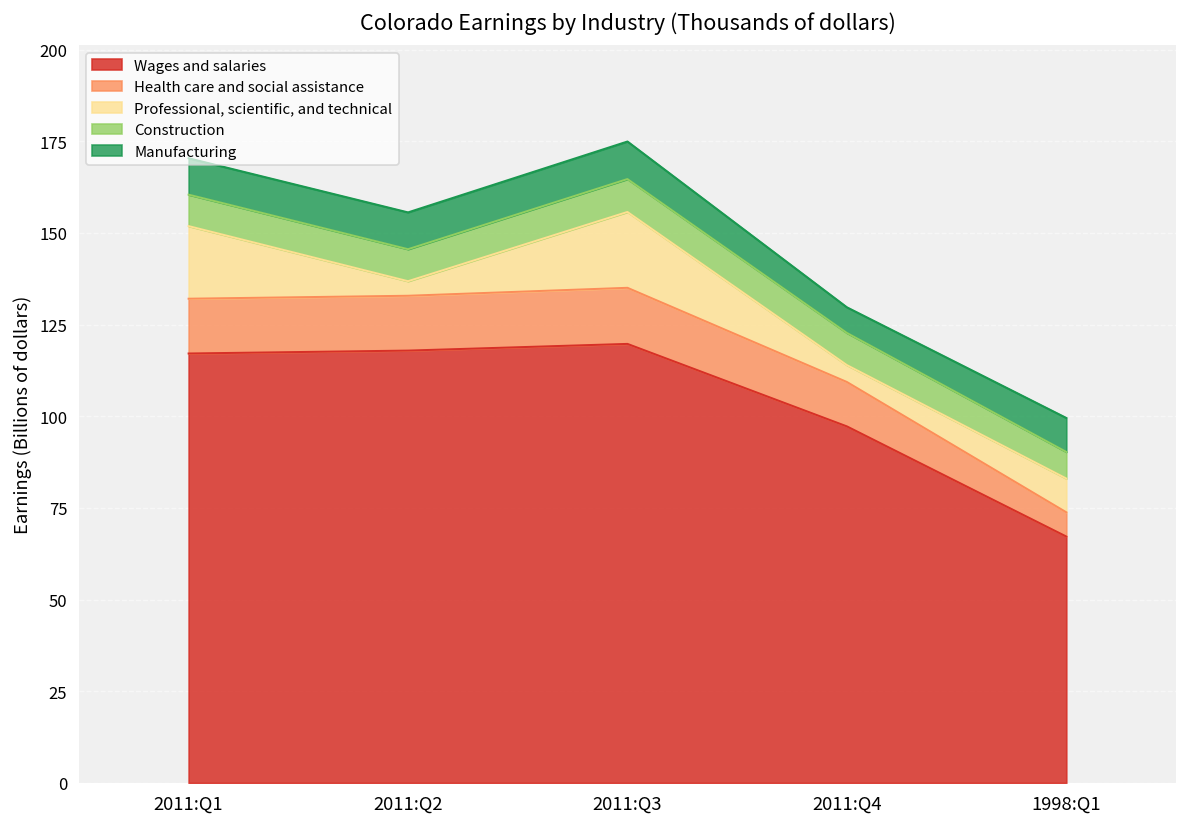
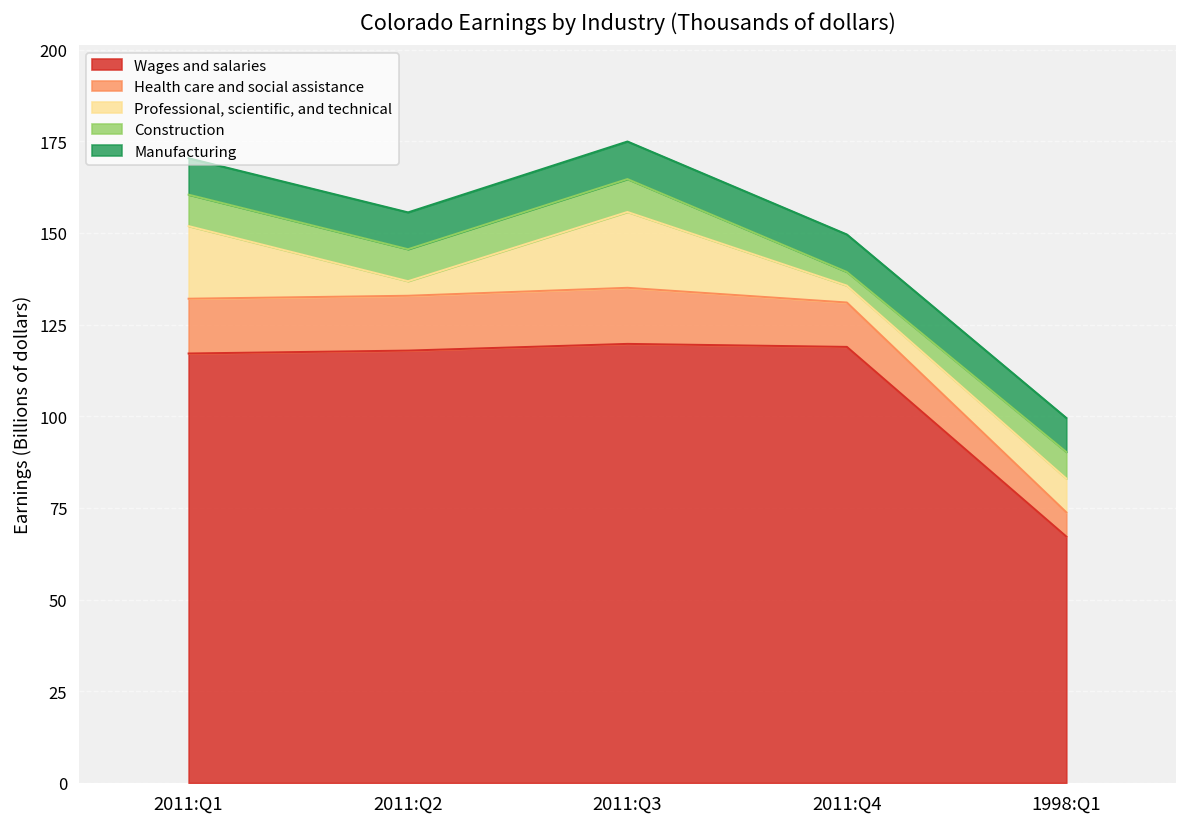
  {
    "Wages and salaries": {
      "2011:Q1": 117,
      "2011:Q2": 118,
      "2011:Q3": 120,
-     "2011:Q4": 97,
+     "2011:Q4": 119,
      "1998:Q1": 67
    },
    "Health care and social assistance": {
      "2011:Q1": 15,
      "2011:Q2": 15,
      "2011:Q3": 15,
      "2011:Q4": 12,
      "1998:Q1": 7
    },
    "Professional, scientific, and technical": {
      "2011:Q1": 20,
      "2011:Q2": 4,
      "2011:Q3": 21,
      "2011:Q4": 5,
      "1998:Q1": 9
    },
    "Construction": {
      "2011:Q1": 9,
      "2011:Q2": 9,
      "2011:Q3": 9,
-     "2011:Q4": 9,
+     "2011:Q4": 4,
      "1998:Q1": 7
    },
    "Manufacturing": {
      "2011:Q2": 10,
      "2011:Q3": 10,
-     "2011:Q4": 7,
+     "2011:Q4": 10,
      "1998:Q1": 9
    }
  }
